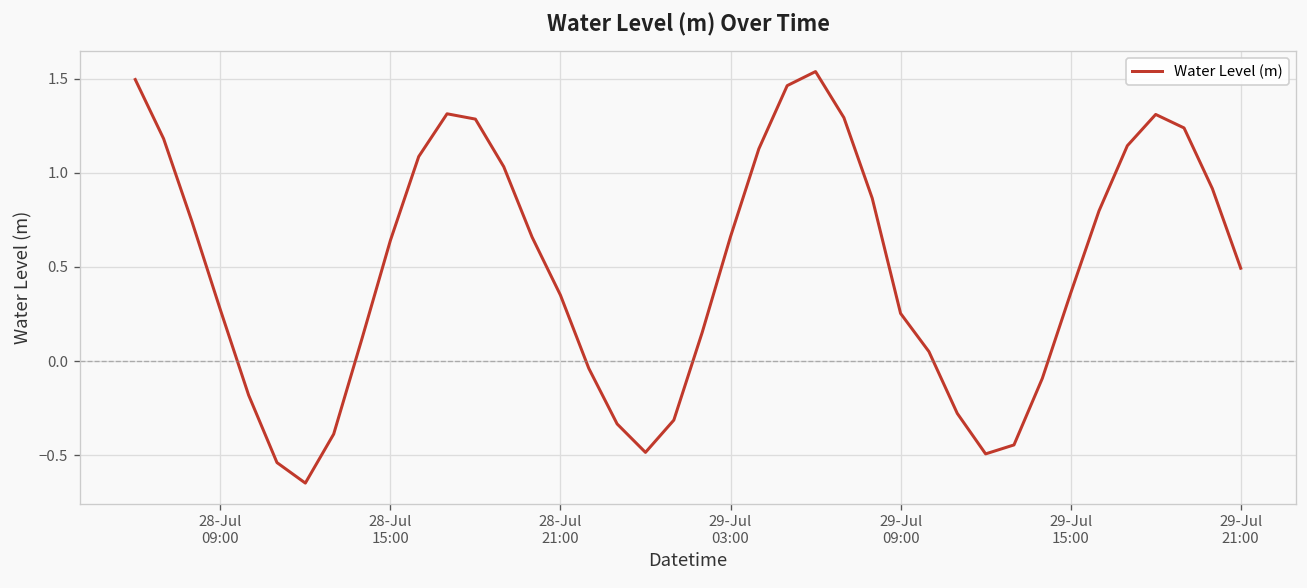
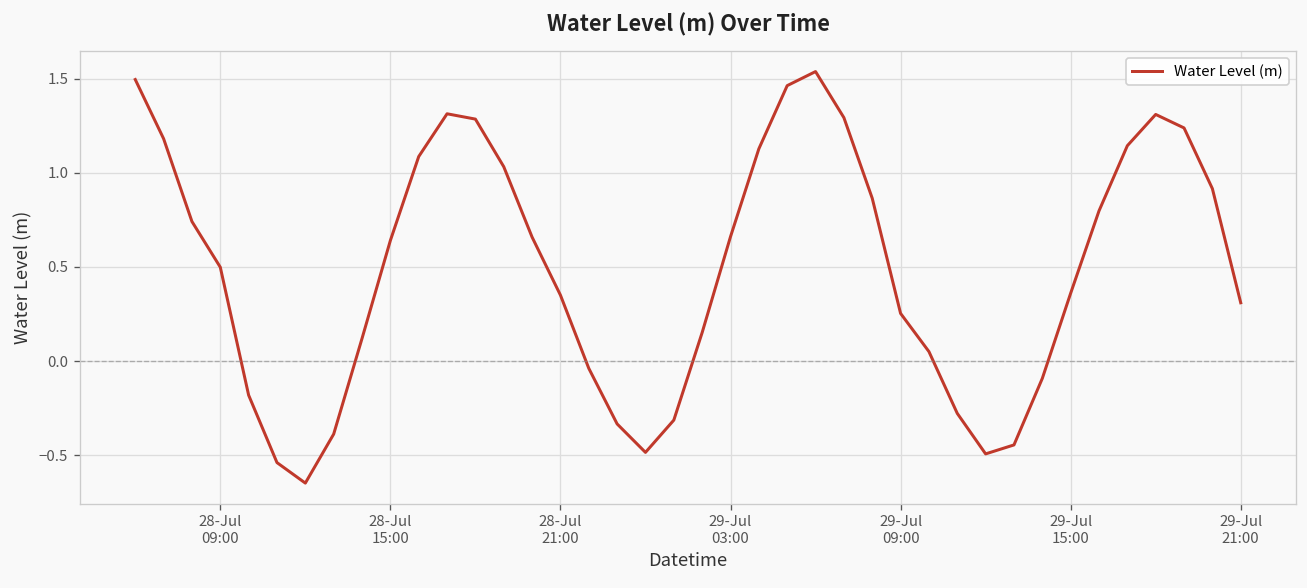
  {
-   "28-Jul 09:00": 0.27,
+   "28-Jul 09:00": 0.50,
    "28-Jul 15:00": 0.64,
    "28-Jul 21:00": 0.35,
    "29-Jul 03:00": 0.66,
    "29-Jul 09:00": 0.25,
    "29-Jul 15:00": 0.36,
-   "29-Jul 21:00": 0.49
+   "29-Jul 21:00": 0.31
  }
